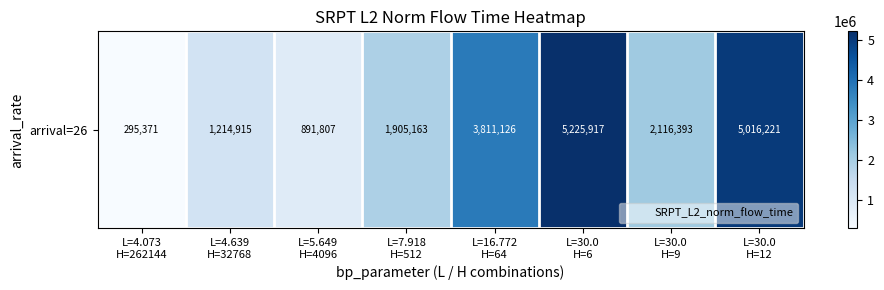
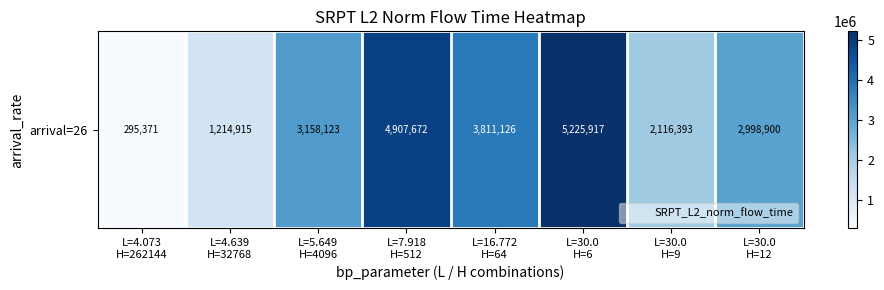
  {
    "arrival=26": {
      "L=4.073 H=262144": "295,371",
      "L=4.639 H=32768": "1,214,915",
-     "L=5.649 H=4096": "891,807",
-     "L=7.918 H=512": "1,905,163",
+     "L=5.649 H=4096": "3,158,123",
+     "L=7.918 H=512": "4,907,672",
      "L=16.772 H=64": "3,811,126",
      "L=30.0 H=6": "5,225,917",
      "L=30.0 H=9": "2,116,393",
-     "L=30.0 H=12": "5,016,221"
+     "L=30.0 H=12": "2,998,900"
    }
  }
